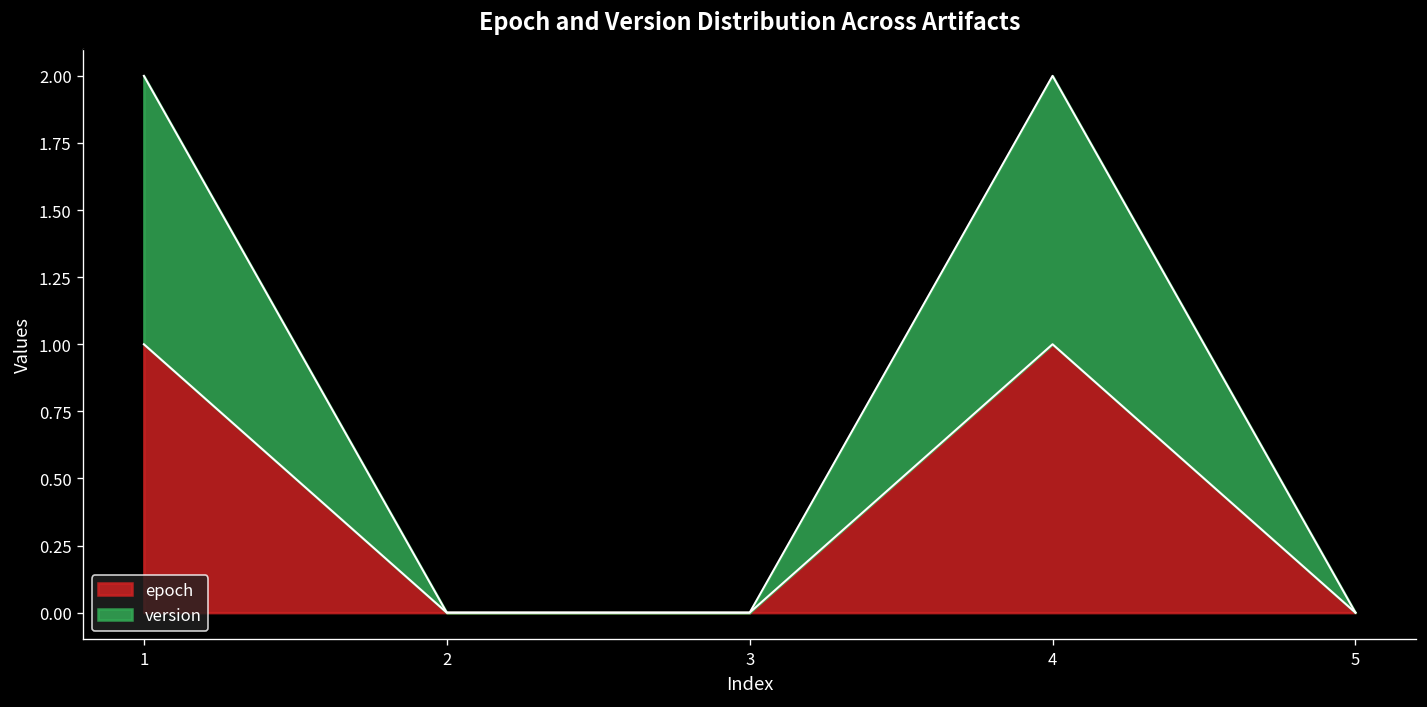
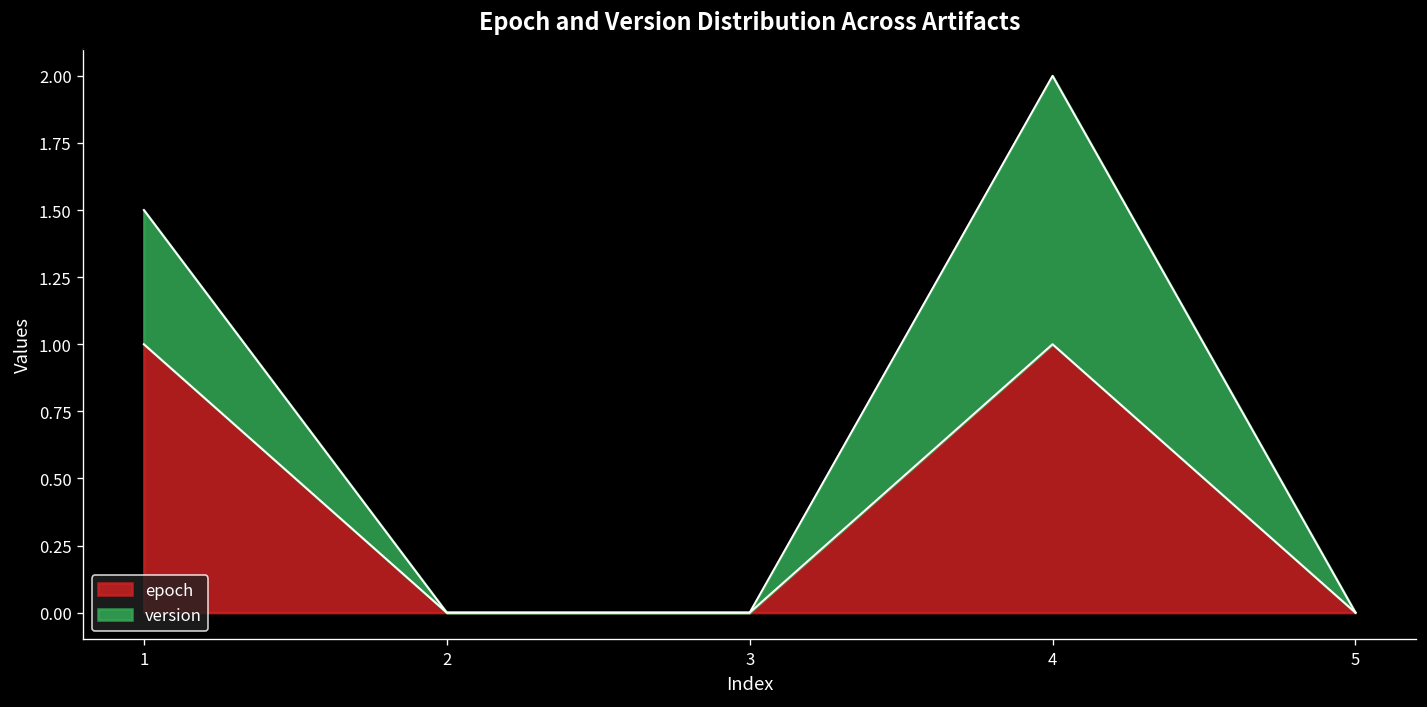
  {
    "epoch": {
      "1": 1.00,
      "4": 1.00
    },
    "version": {
-     "1": 1.00,
+     "1": 0.50,
      "4": 2.00
    }
  }
